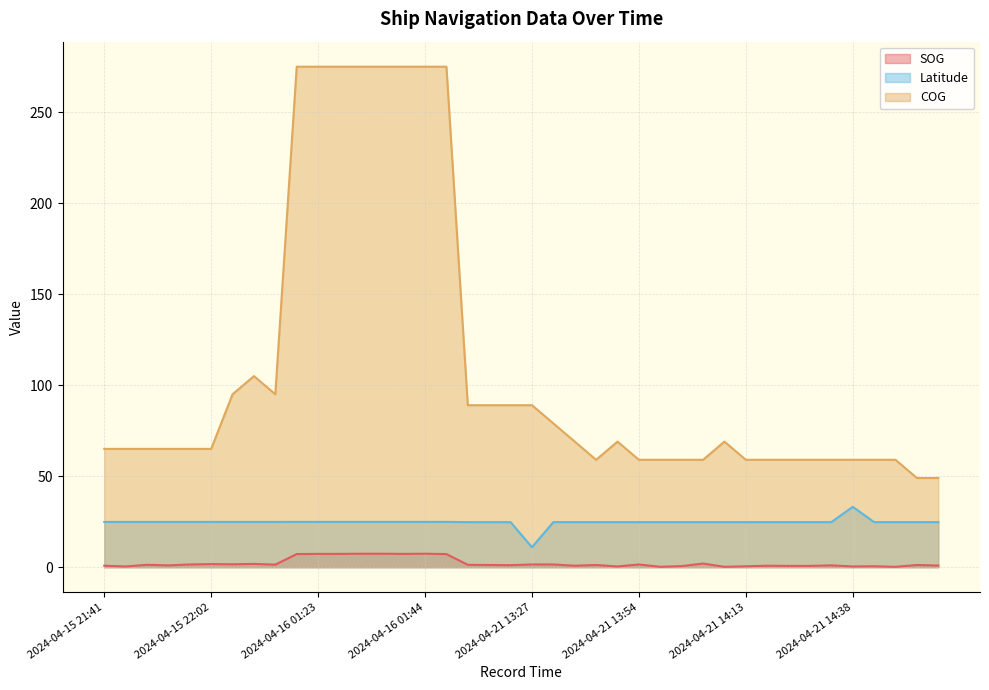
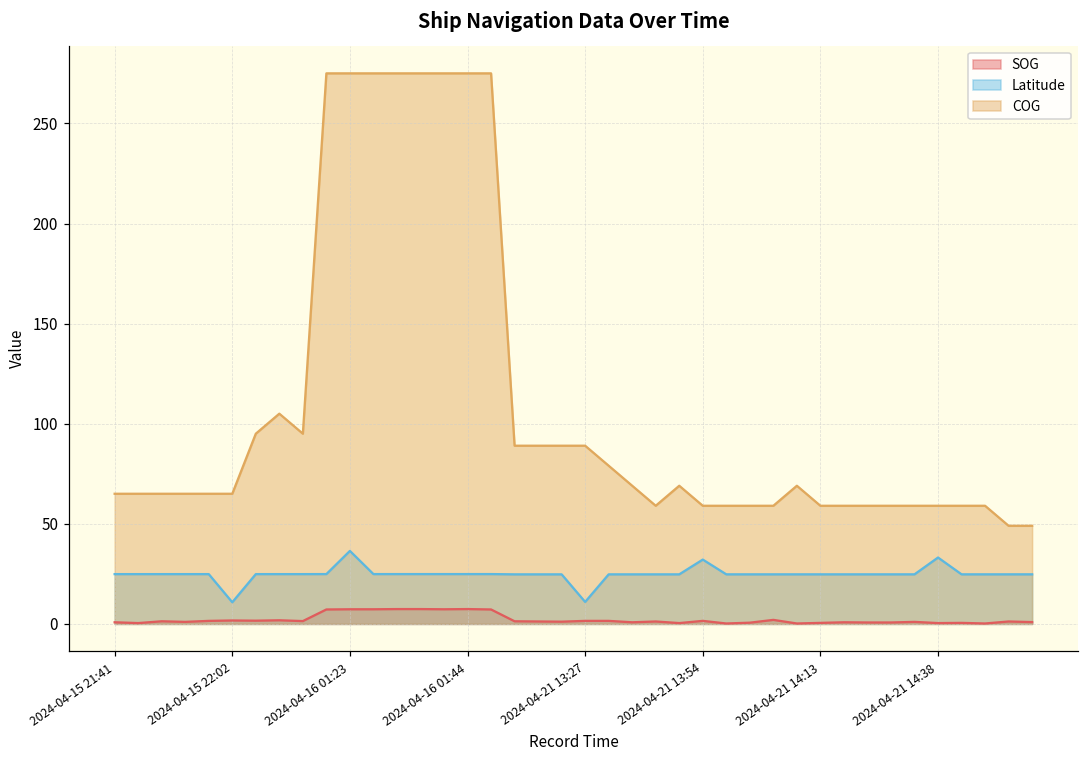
  {
    "Latitude": {
      "2024-04-15 21:41": 25,
-     "2024-04-15 22:02": 25,
-     "2024-04-16 01:23": 25,
+     "2024-04-15 22:02": 11,
+     "2024-04-16 01:23": 36,
      "2024-04-16 01:44": 25,
      "2024-04-21 13:27": 11,
-     "2024-04-21 13:54": 25,
+     "2024-04-21 13:54": 32,
      "2024-04-21 14:13": 25,
      "2024-04-21 14:38": 33
    }
  }
